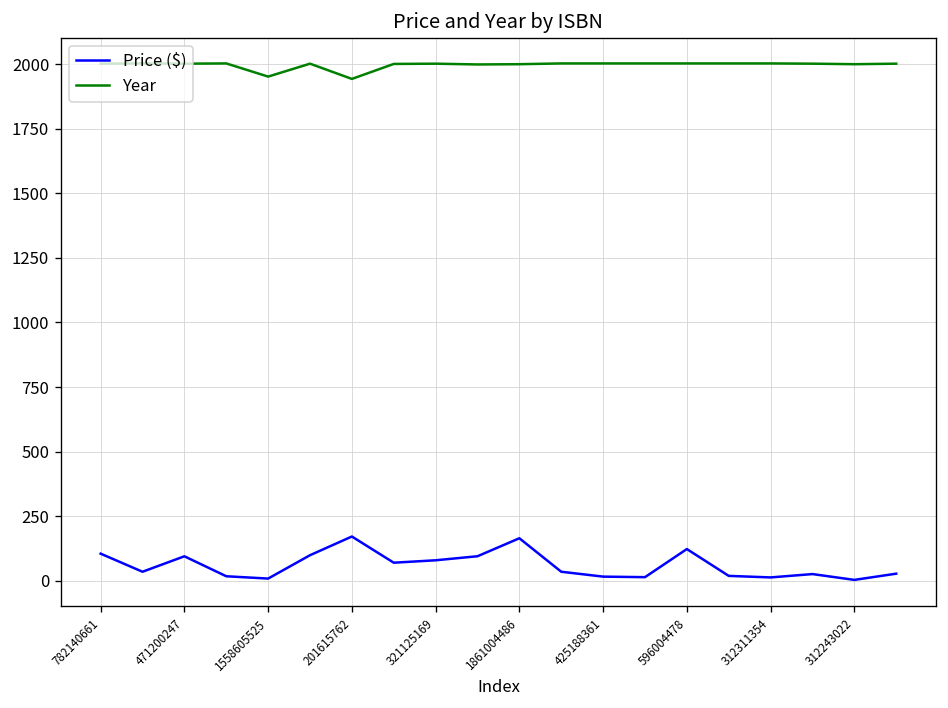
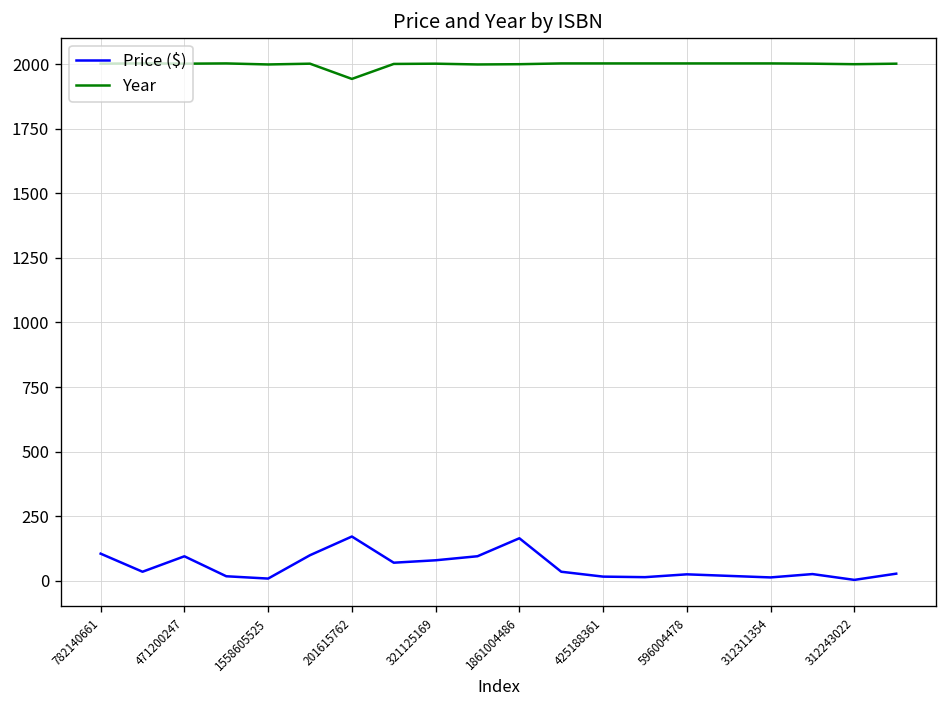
  {
    "Price ($)": {
      "782140661": 100,
      "471200247": 90,
      "1558605525": 10,
      "201615762": 170,
      "321125169": 80,
      "1861004486": 160,
      "425188361": 20,
-     "596004478": 120,
+     "596004478": 20,
      "312311354": 10,
      "312243022": 0
    },
    "Year": {
-     "1558605525": 1950,
+     "1558605525": 2000,
      "201615762": 1940,
      "321125169": 2000,
      "1861004486": 2000,
      "425188361": 2000,
      "596004478": 2000,
      "312311354": 2000,
      "312243022": 2000
    }
  }
